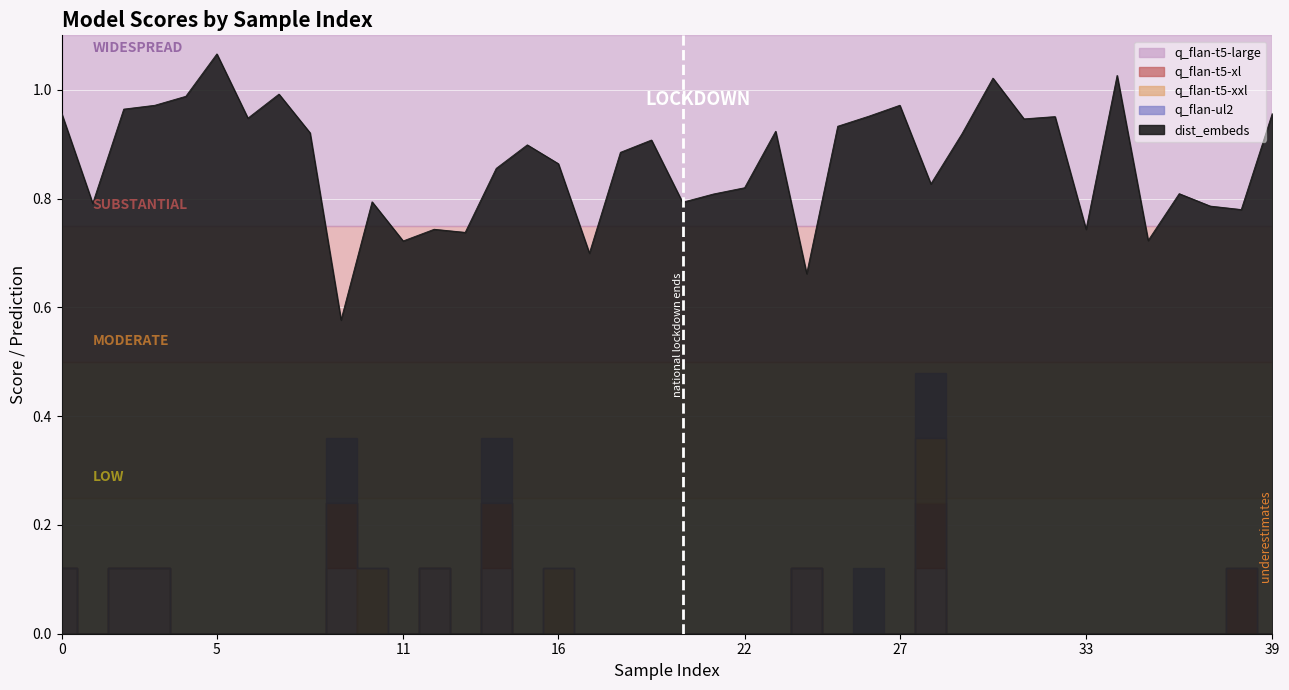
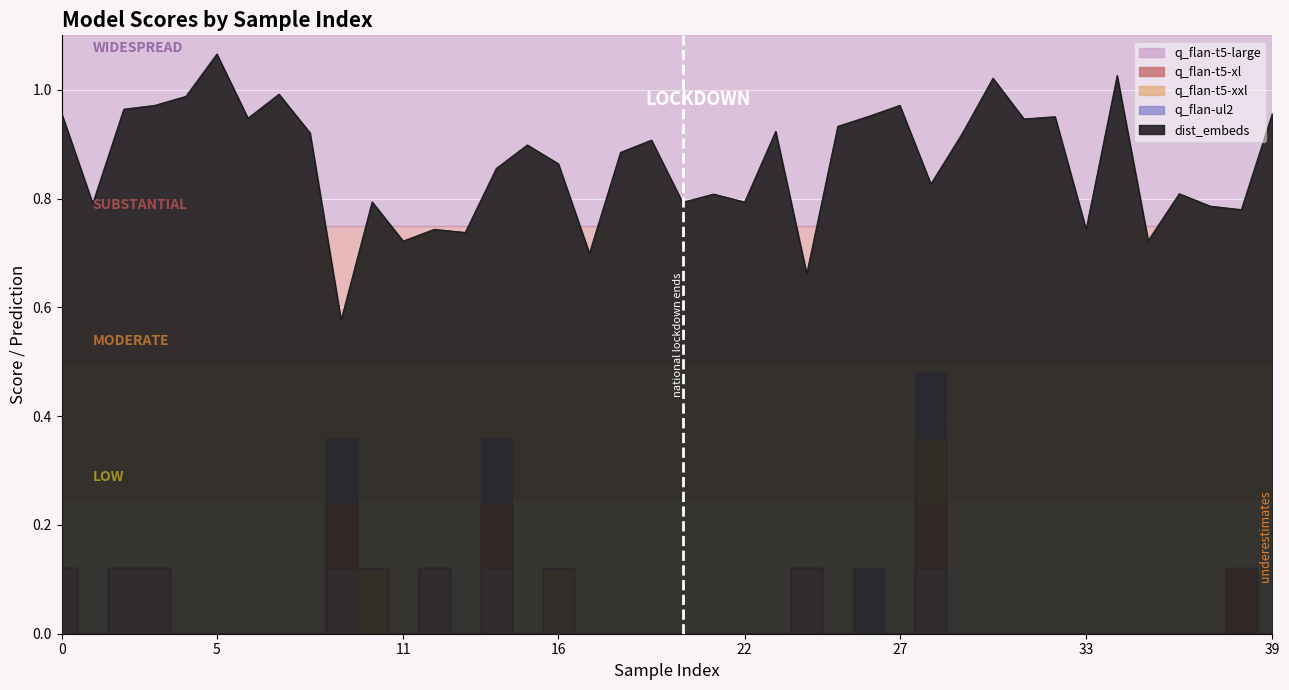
  {
    "dist_embeds": {
      "0": 0.96,
      "5": 1.07,
      "11": 0.72,
      "16": 0.86,
-     "22": 0.82,
+     "22": 0.79,
      "27": 0.97,
      "33": 0.74,
      "39": 0.96
    }
  }
